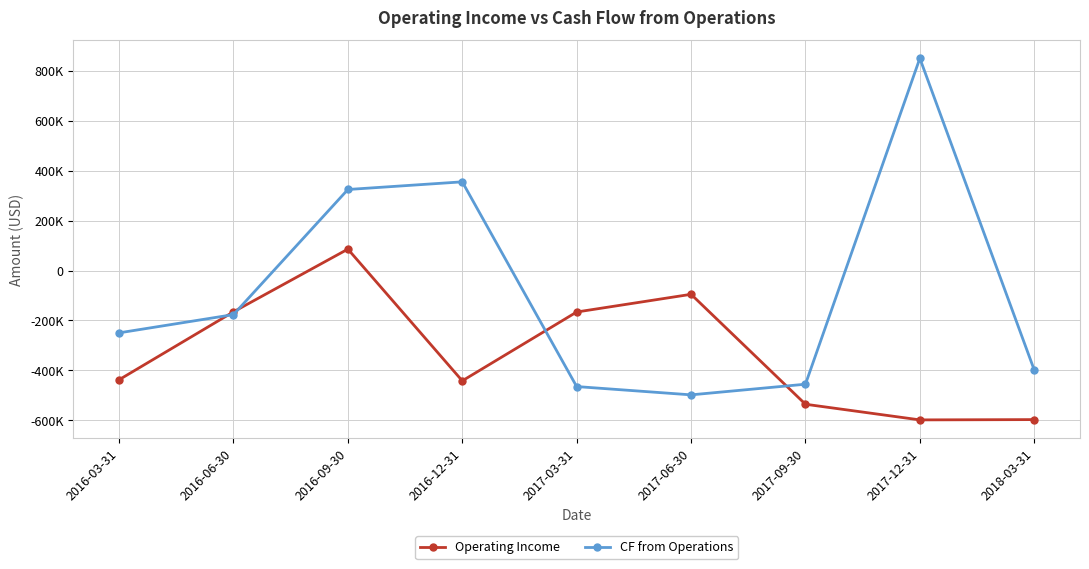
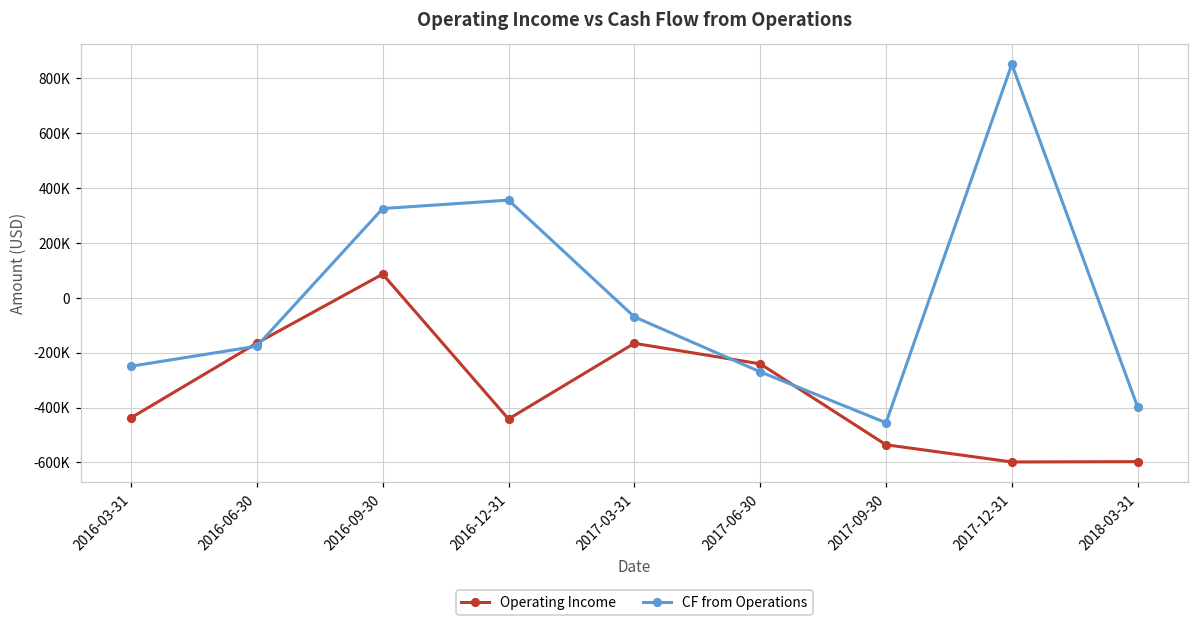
  {
    "Operating Income": {
      "2016-03-31": -440000,
      "2016-06-30": -170000,
      "2016-09-30": 90000,
      "2016-12-31": -440000,
      "2017-03-31": -170000,
-     "2017-06-30": -100000,
+     "2017-06-30": -240000,
      "2017-09-30": -540000,
      "2017-12-31": -600000,
      "2018-03-31": -600000
    },
    "CF from Operations": {
      "2016-03-31": -250000,
      "2016-06-30": -180000,
      "2016-09-30": 320000,
      "2016-12-31": 360000,
-     "2017-03-31": -460000,
-     "2017-06-30": -500000,
+     "2017-03-31": -70000,
+     "2017-06-30": -270000,
      "2017-09-30": -460000,
      "2017-12-31": 850000,
      "2018-03-31": -400000
    }
  }
